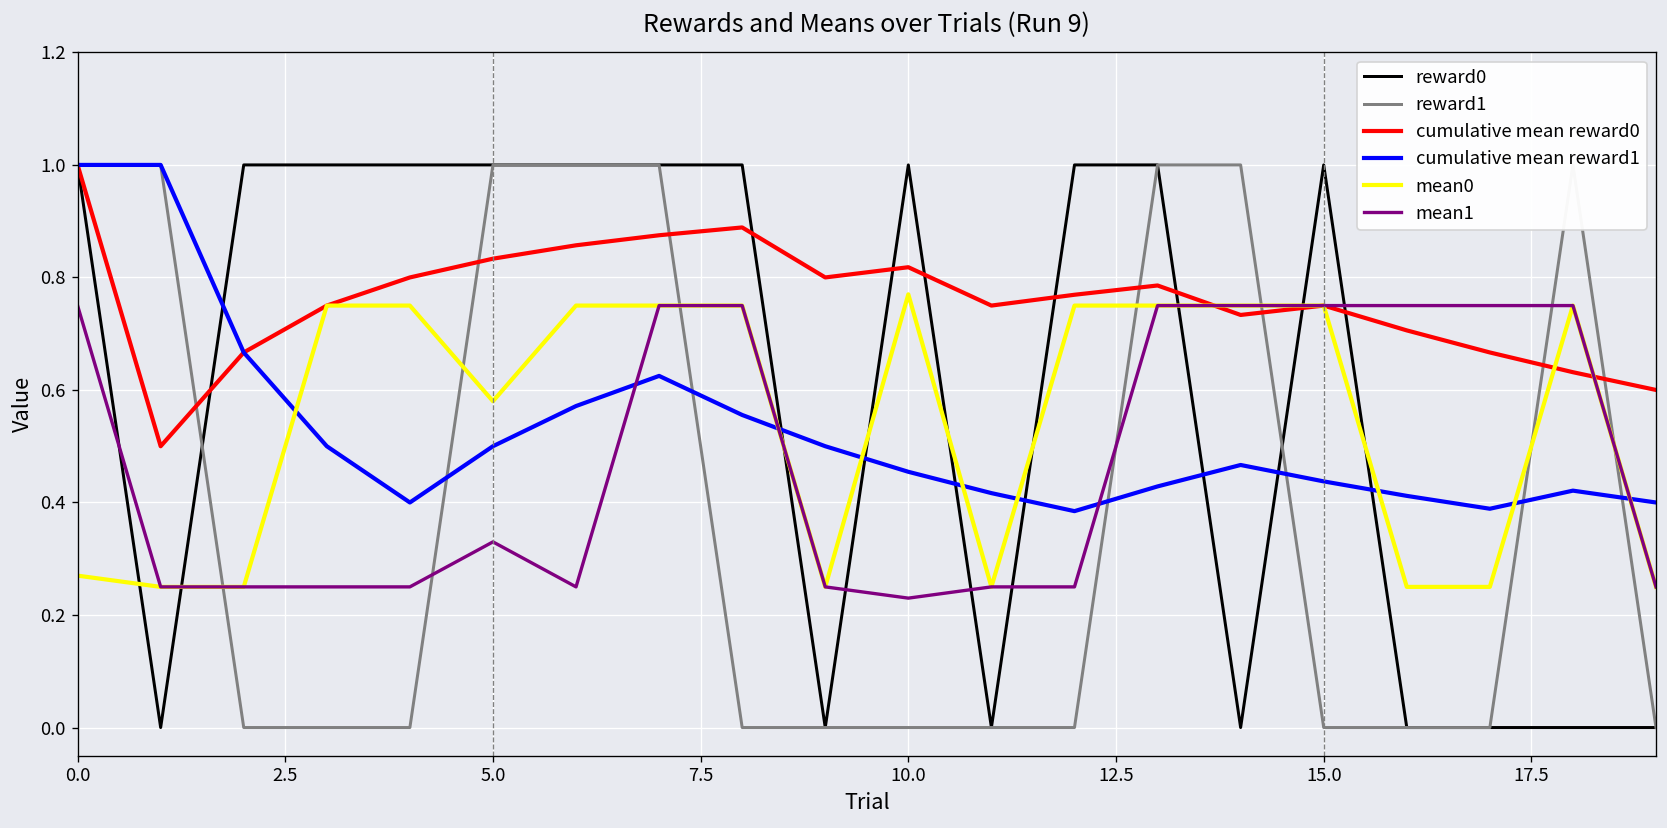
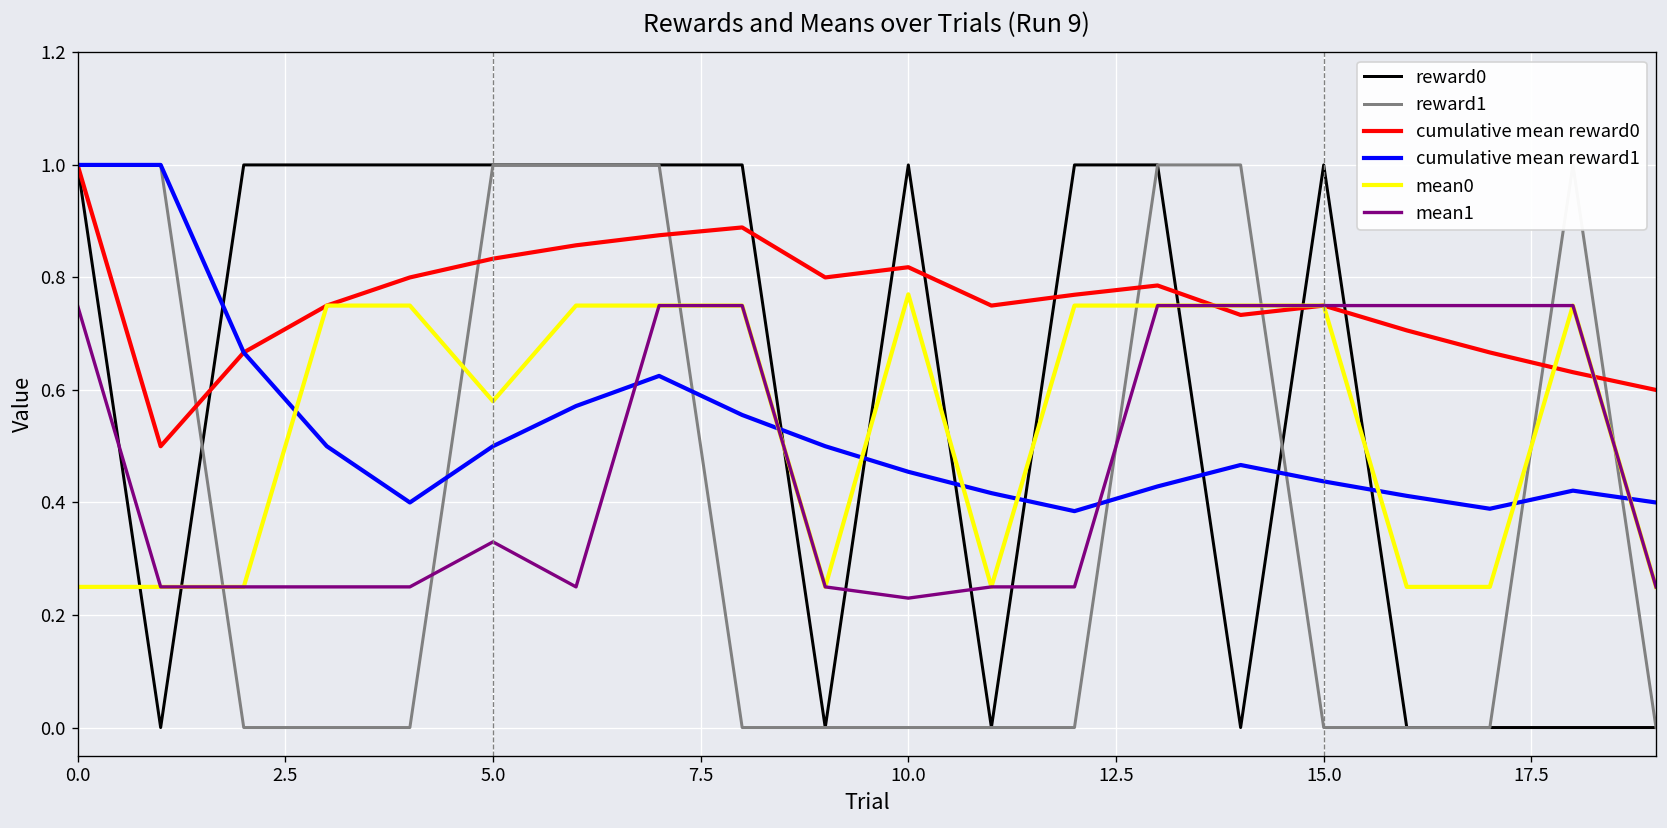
  {
    "reward0": {
      "10.0": 1.00,
      "15.0": 1.00
    },
    "reward1": {
      "10.0": 0.00,
      "15.0": 0.00
    },
    "cumulative mean reward0": {
      "5.0": 0.83,
      "10.0": 0.82
    },
    "cumulative mean reward1": {
      "5.0": 0.50,
      "10.0": 0.45,
      "15.0": 0.44
    },
    "mean0": {
-     "0.0": 0.27,
+     "0.0": 0.25,
      "5.0": 0.58,
      "10.0": 0.77
    },
    "mean1": {
      "0.0": 0.75,
      "5.0": 0.33,
      "10.0": 0.23
    }
  }
